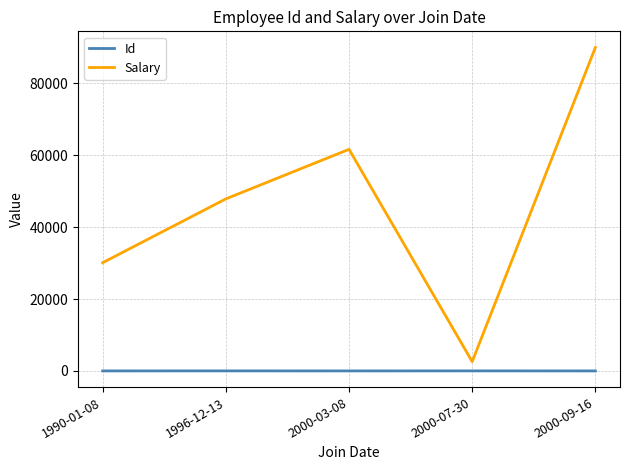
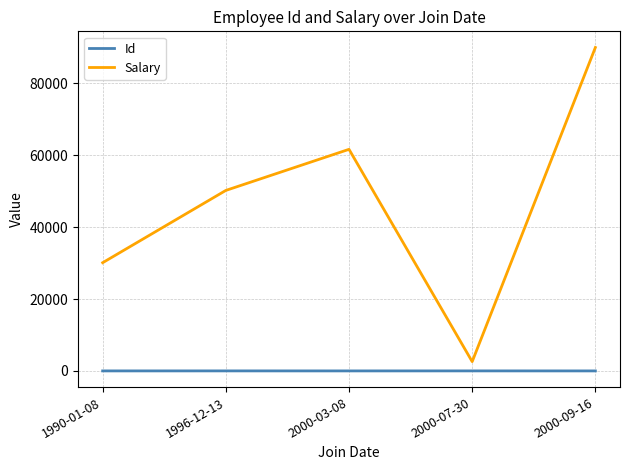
  {
    "Id": {
      "1990-01-08": 0,
      "1996-12-13": 0,
      "2000-03-08": 0,
      "2000-07-30": 0,
      "2000-09-16": 0
    },
    "Salary": {
      "1990-01-08": 30000,
-     "1996-12-13": 48000,
+     "1996-12-13": 50000,
      "2000-03-08": 62000,
      "2000-07-30": 3000,
      "2000-09-16": 90000
    }
  }
